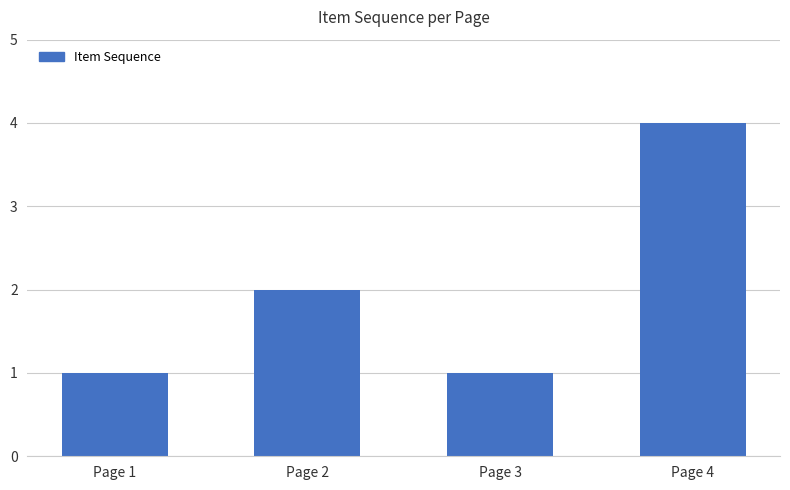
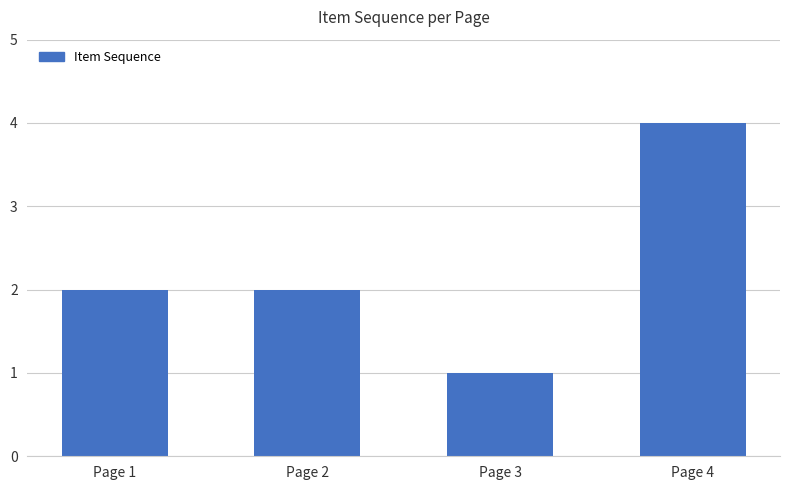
  {
-   "Page 1": 1,
+   "Page 1": 2,
    "Page 2": 2,
    "Page 3": 1,
    "Page 4": 4
  }
